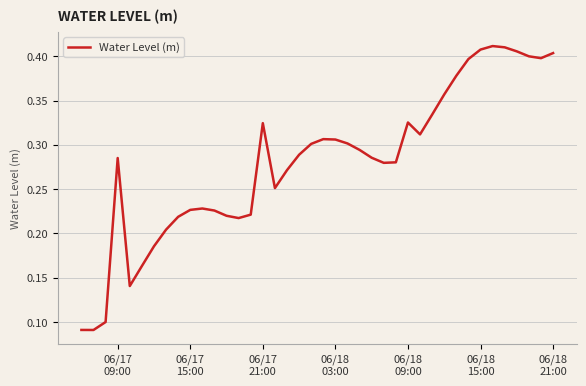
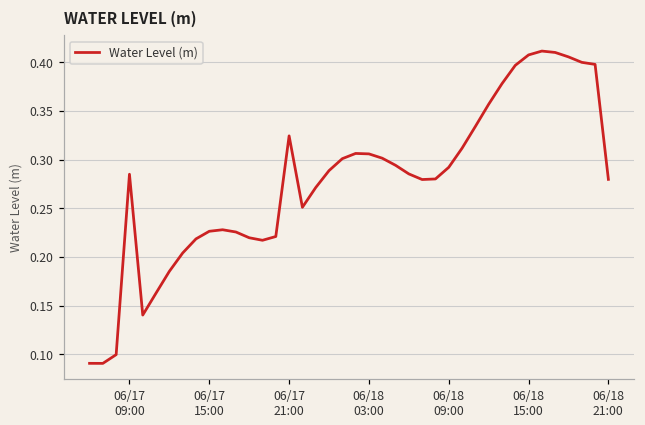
  {
    "06/17 09:00": 0.29,
    "06/17 15:00": 0.23,
    "06/17 21:00": 0.32,
    "06/18 03:00": 0.31,
-   "06/18 09:00": 0.33,
+   "06/18 09:00": 0.29,
    "06/18 15:00": 0.41,
-   "06/18 21:00": 0.40
+   "06/18 21:00": 0.28
  }
